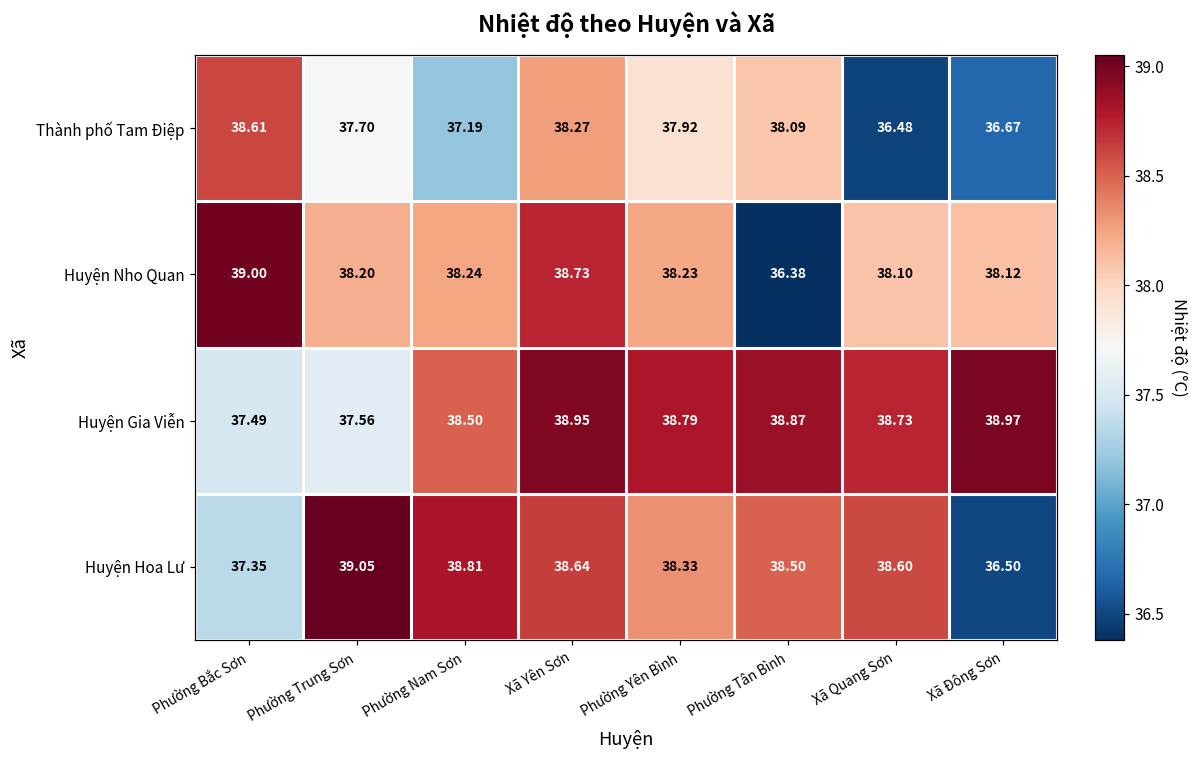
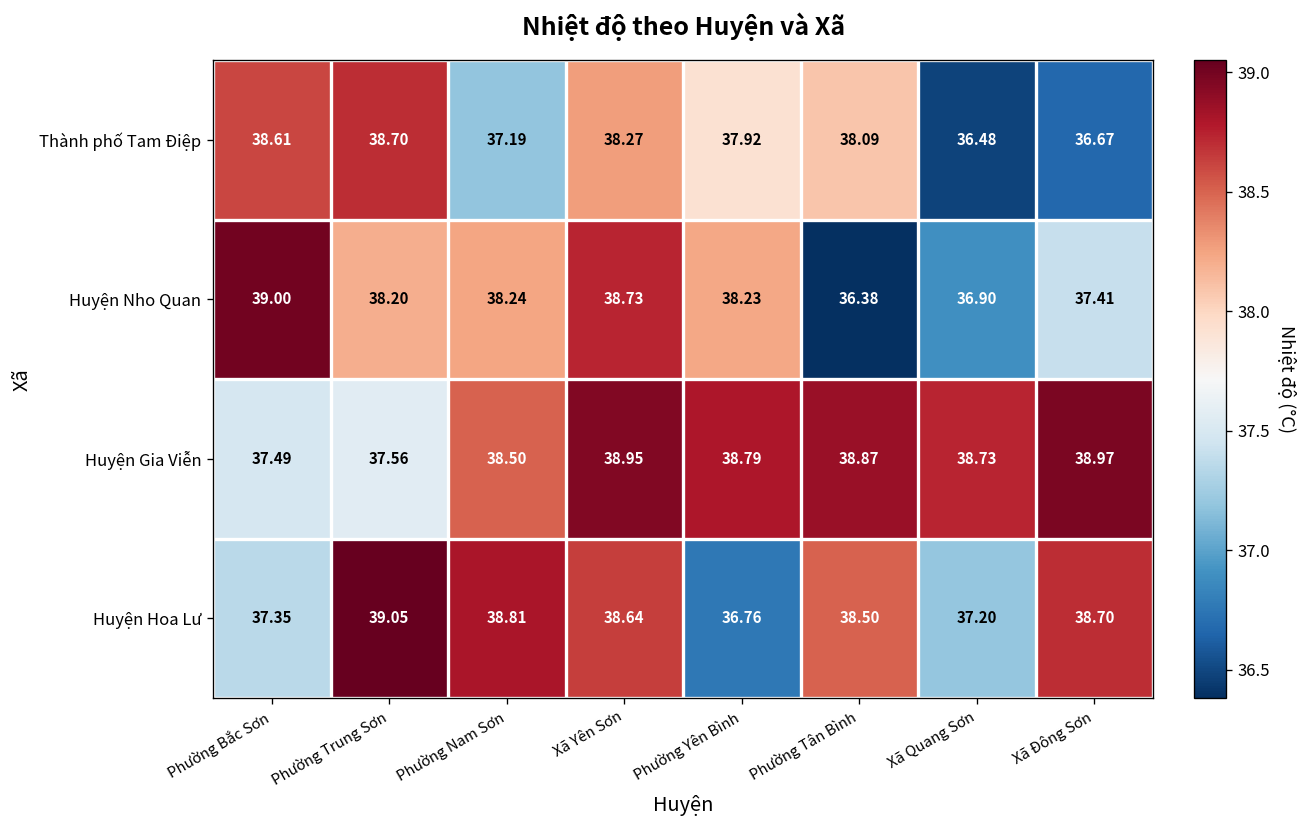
  {
    "Thành phố Tam Điệp": {
      "Phường Bắc Sơn": 38.61,
-     "Phường Trung Sơn": 37.70,
+     "Phường Trung Sơn": 38.70,
      "Phường Nam Sơn": 37.19,
      "Xã Yên Sơn": 38.27,
      "Phường Yên Bình": 37.92,
      "Phường Tân Bình": 38.09,
      "Xã Quang Sơn": 36.48,
      "Xã Đông Sơn": 36.67
    },
    "Huyện Nho Quan": {
      "Phường Bắc Sơn": 39.00,
      "Phường Trung Sơn": 38.20,
      "Phường Nam Sơn": 38.24,
      "Xã Yên Sơn": 38.73,
      "Phường Yên Bình": 38.23,
      "Phường Tân Bình": 36.38,
-     "Xã Quang Sơn": 38.10,
-     "Xã Đông Sơn": 38.12
+     "Xã Quang Sơn": 36.90,
+     "Xã Đông Sơn": 37.41
    },
    "Huyện Gia Viễn": {
      "Phường Bắc Sơn": 37.49,
      "Phường Trung Sơn": 37.56,
      "Phường Nam Sơn": 38.50,
      "Xã Yên Sơn": 38.95,
      "Phường Yên Bình": 38.79,
      "Phường Tân Bình": 38.87,
      "Xã Quang Sơn": 38.73,
      "Xã Đông Sơn": 38.97
    },
    "Huyện Hoa Lư": {
      "Phường Bắc Sơn": 37.35,
      "Phường Trung Sơn": 39.05,
      "Phường Nam Sơn": 38.81,
      "Xã Yên Sơn": 38.64,
-     "Phường Yên Bình": 38.33,
+     "Phường Yên Bình": 36.76,
      "Phường Tân Bình": 38.50,
-     "Xã Quang Sơn": 38.60,
-     "Xã Đông Sơn": 36.50
+     "Xã Quang Sơn": 37.20,
+     "Xã Đông Sơn": 38.70
    }
  }
